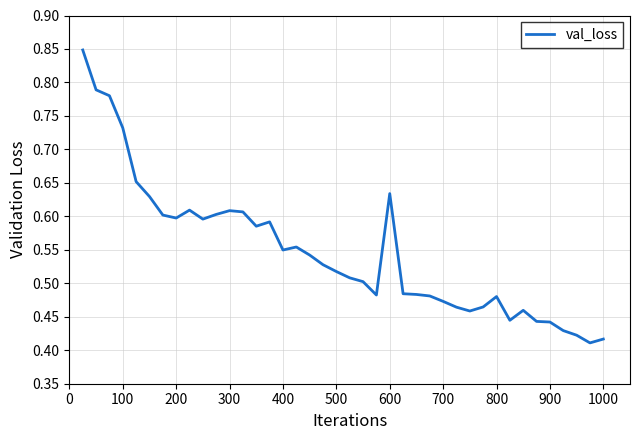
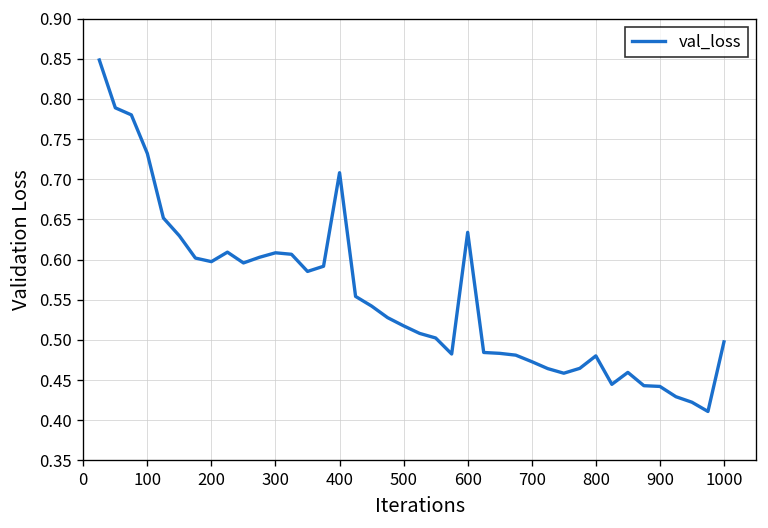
  {
    "100": 0.73,
    "200": 0.60,
    "300": 0.61,
-   "400": 0.55,
+   "400": 0.71,
    "500": 0.52,
    "600": 0.63,
    "700": 0.47,
    "800": 0.48,
    "900": 0.44,
-   "1000": 0.42
+   "1000": 0.50
  }
